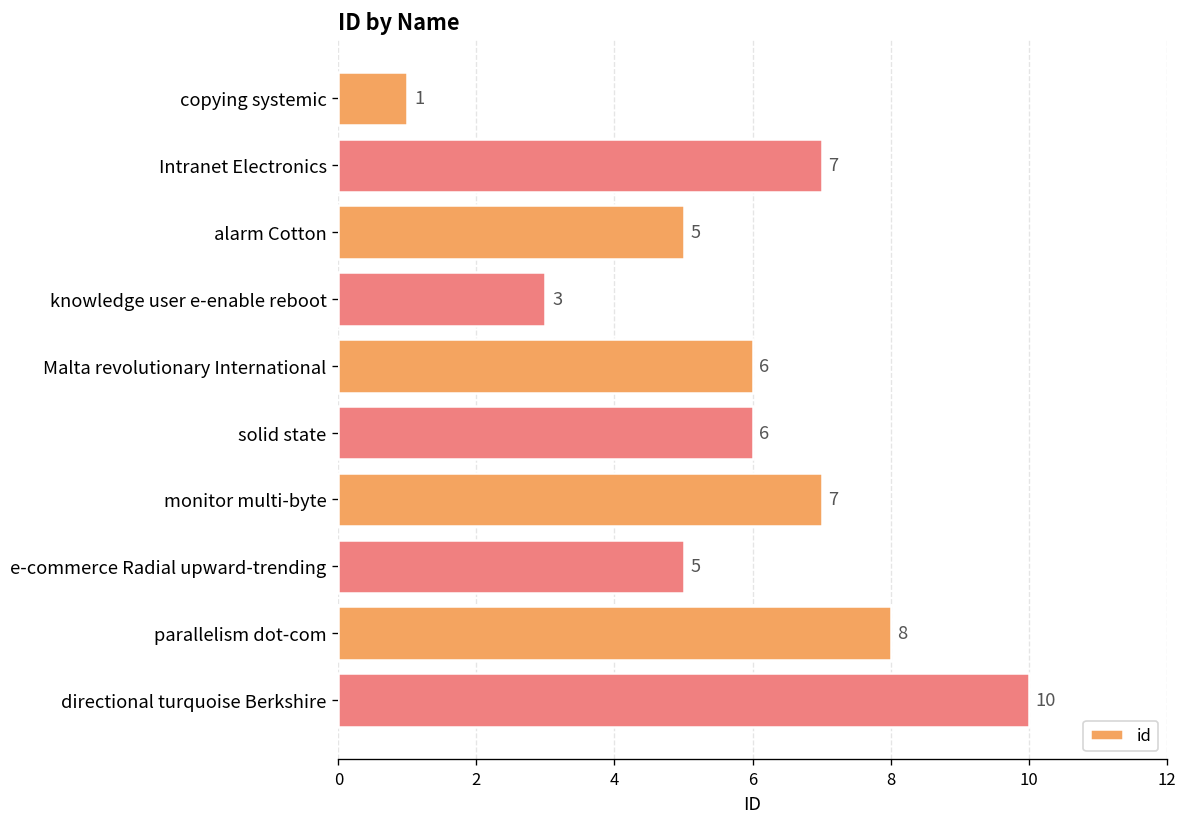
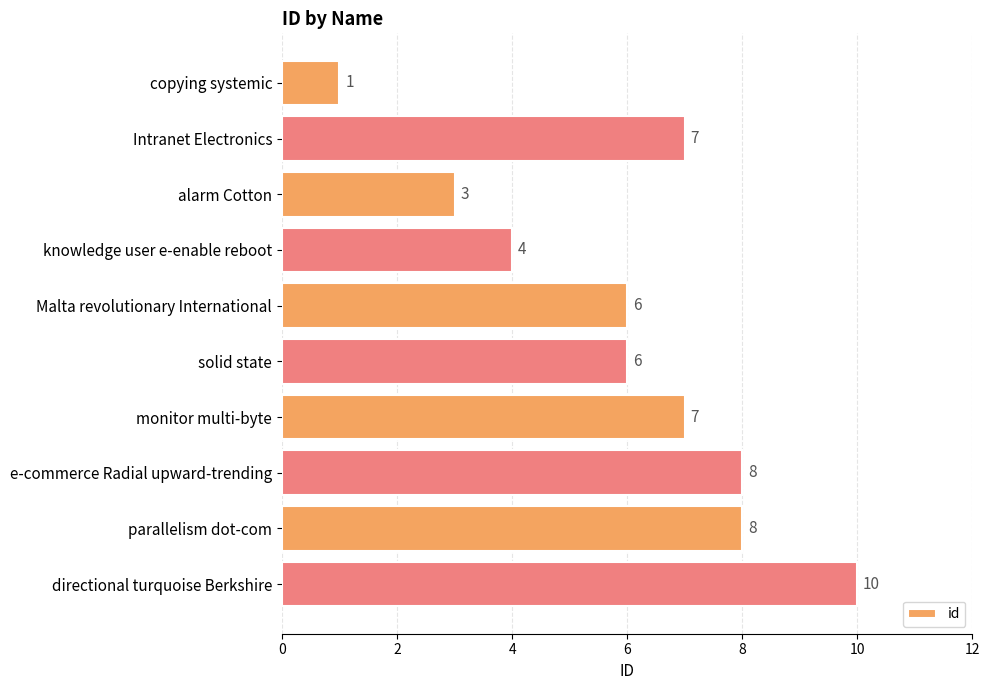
  {
    "copying systemic": 1,
    "Intranet Electronics": 7,
-   "alarm Cotton": 5,
-   "knowledge user e-enable reboot": 3,
+   "alarm Cotton": 3,
+   "knowledge user e-enable reboot": 4,
    "Malta revolutionary International": 6,
    "solid state": 6,
    "monitor multi-byte": 7,
-   "e-commerce Radial upward-trending": 5,
+   "e-commerce Radial upward-trending": 8,
    "parallelism dot-com": 8,
    "directional turquoise Berkshire": 10
  }
